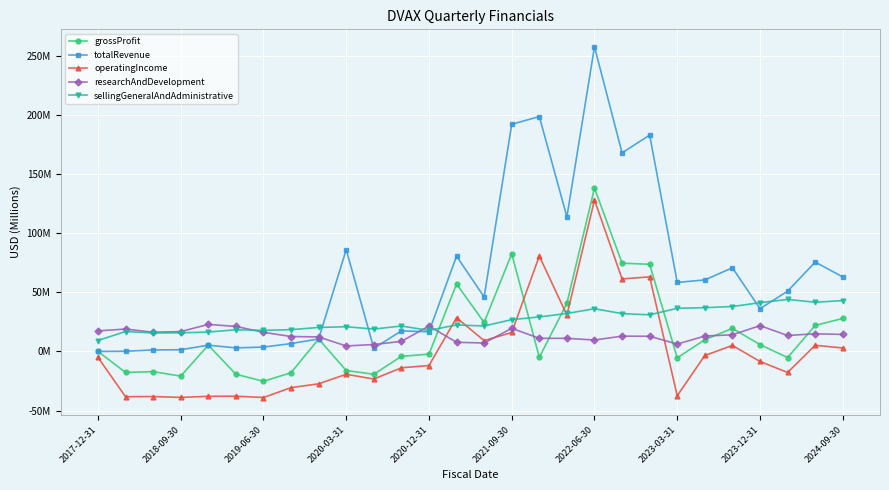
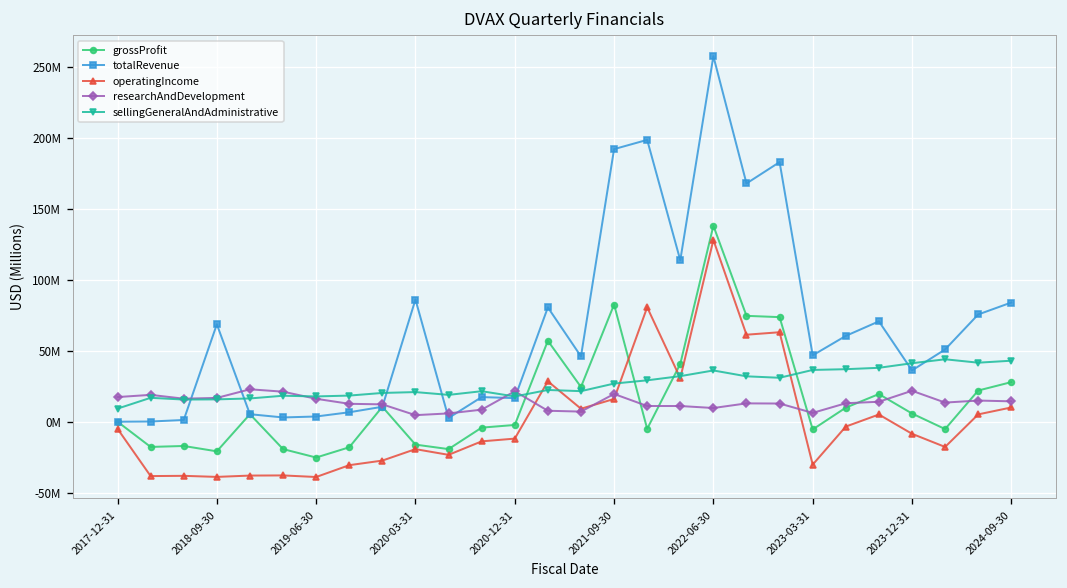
  {
    "totalRevenue": {
-     "2018-09-30": 1000000,
+     "2018-09-30": 69000000,
      "2019-06-30": 4000000,
      "2020-03-31": 86000000,
      "2021-09-30": 192000000,
      "2022-06-30": 258000000,
-     "2023-03-31": 58000000,
+     "2023-03-31": 47000000,
      "2023-12-31": 36000000,
-     "2024-09-30": 63000000
+     "2024-09-30": 84000000
    },
    "operatingIncome": {
      "2017-12-31": -5000000,
      "2018-09-30": -39000000,
      "2019-06-30": -39000000,
      "2020-03-31": -19000000,
      "2020-12-31": -12000000,
      "2021-09-30": 16000000,
      "2022-06-30": 128000000,
-     "2023-03-31": -37000000,
+     "2023-03-31": -30000000,
      "2023-12-31": -8000000,
-     "2024-09-30": 3000000
+     "2024-09-30": 10000000
    },
    "researchAndDevelopment": {
      "2017-12-31": 17000000,
      "2020-03-31": 5000000,
      "2020-12-31": 21000000,
      "2021-09-30": 20000000,
      "2022-06-30": 10000000,
      "2023-03-31": 6000000,
      "2023-12-31": 22000000,
      "2024-09-30": 14000000
    }
  }
